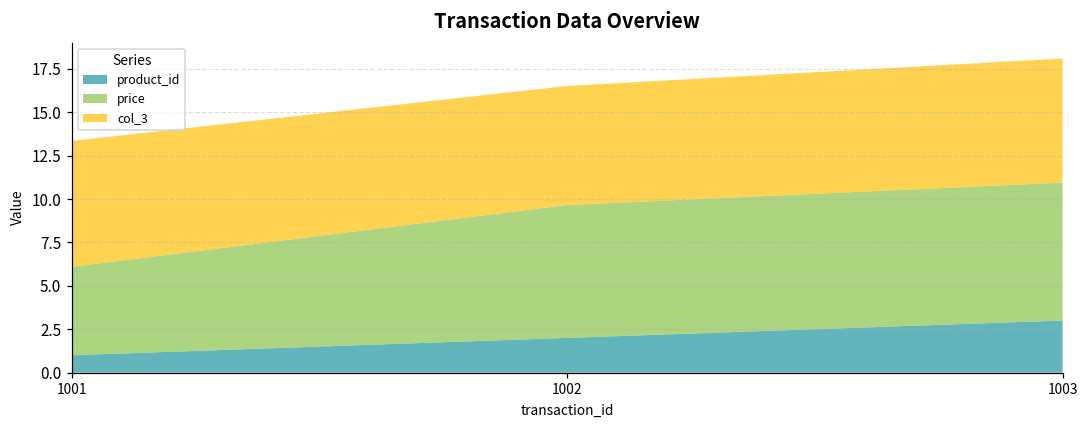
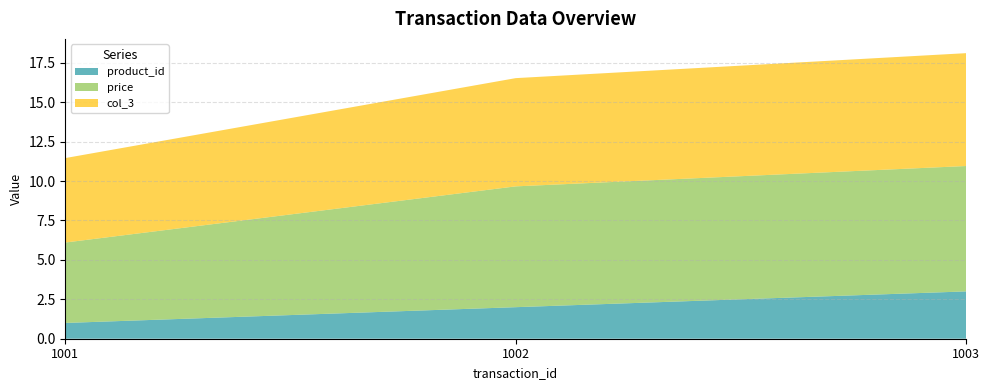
  {
    "product_id": {
      "1001": 1.0,
      "1002": 2.0,
      "1003": 3.0
    },
    "price": {
      "1001": 5.1,
      "1002": 7.7,
      "1003": 7.9
    },
    "col_3": {
-     "1001": 7.3,
+     "1001": 5.4,
      "1002": 6.9,
      "1003": 7.2
    }
  }
